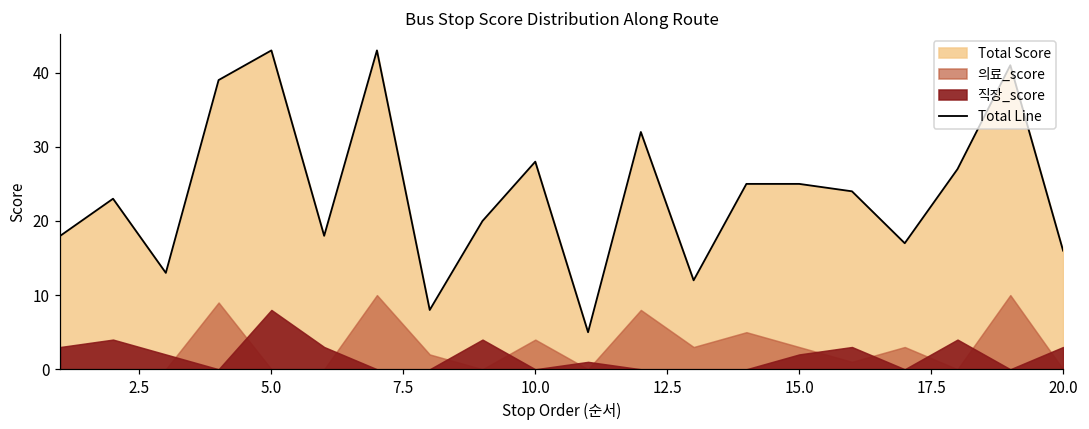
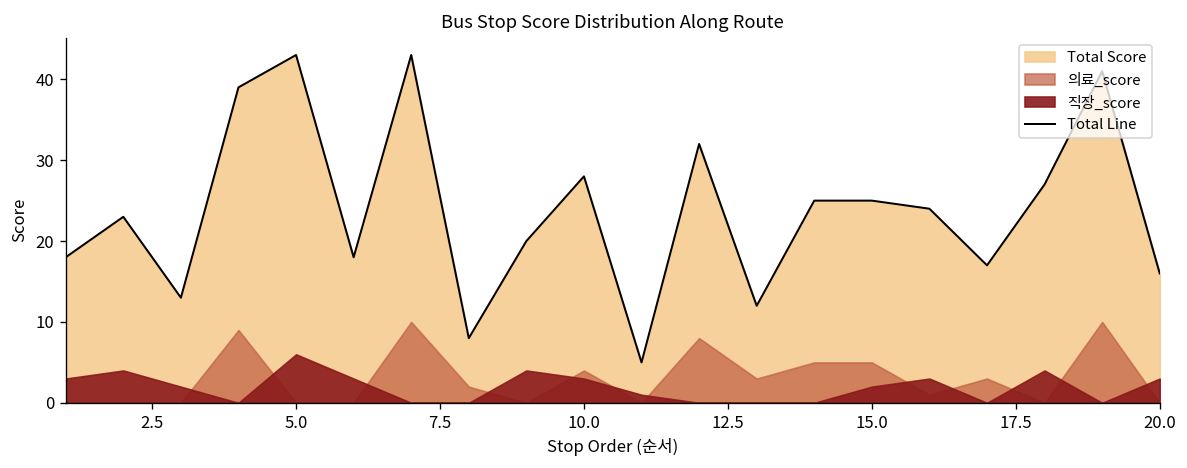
  {
    "Total Score": {
      "5.0": 43,
      "10.0": 28,
      "15.0": 25,
      "20.0": 16
    },
    "의료_score": {
      "5.0": 0,
      "10.0": 4,
-     "15.0": 3,
+     "15.0": 5,
      "20.0": 0
    },
    "직장_score": {
-     "5.0": 8,
-     "10.0": 0,
+     "5.0": 6,
+     "10.0": 3,
      "15.0": 2,
      "20.0": 3
    }
  }
